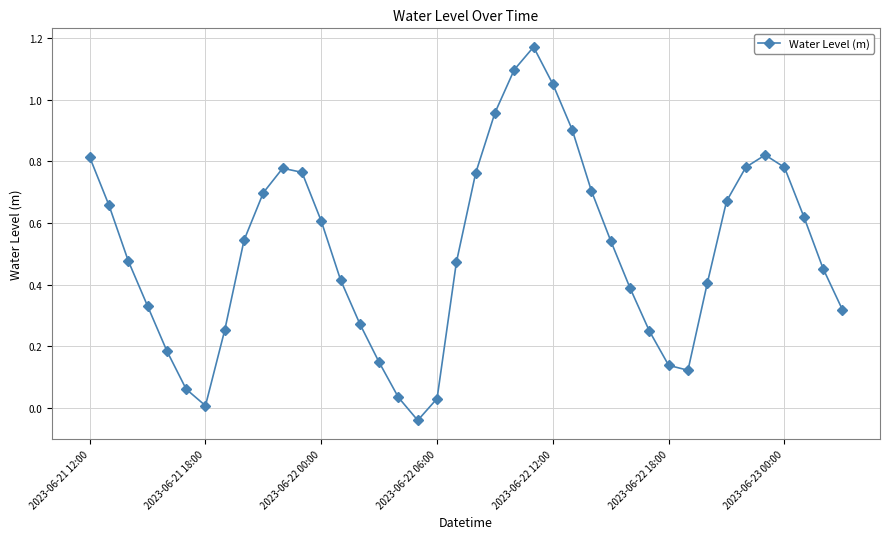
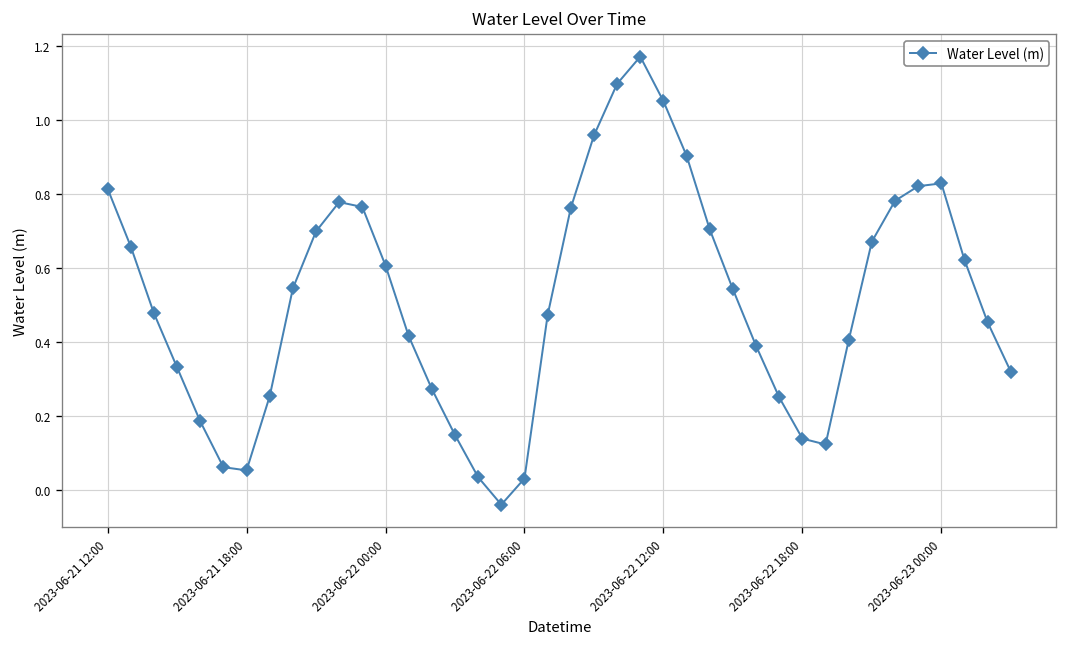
  {
    "2023-06-21 12:00": 0.81,
-   "2023-06-21 18:00": 0.01,
+   "2023-06-21 18:00": 0.05,
    "2023-06-22 00:00": 0.61,
    "2023-06-22 06:00": 0.03,
    "2023-06-22 12:00": 1.05,
    "2023-06-22 18:00": 0.14,
-   "2023-06-23 00:00": 0.78
+   "2023-06-23 00:00": 0.83
  }
